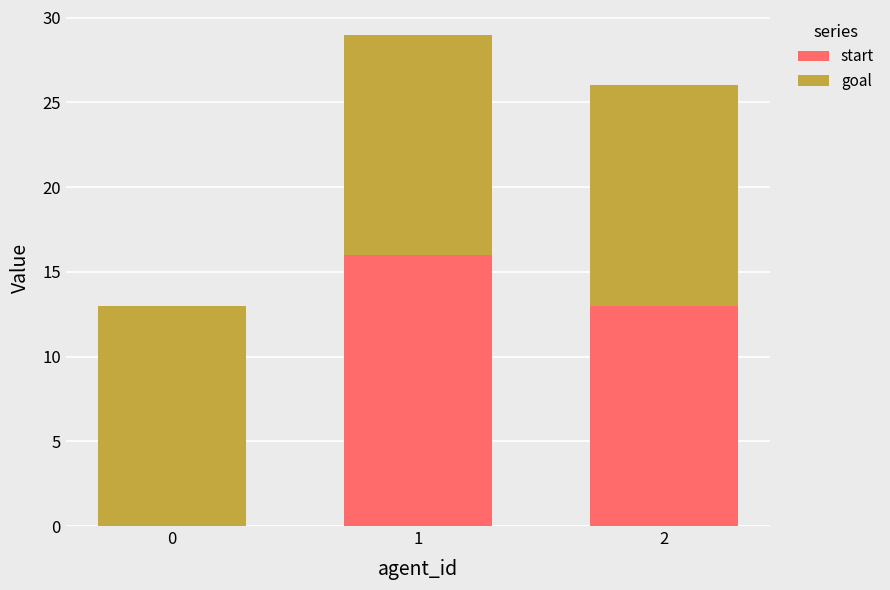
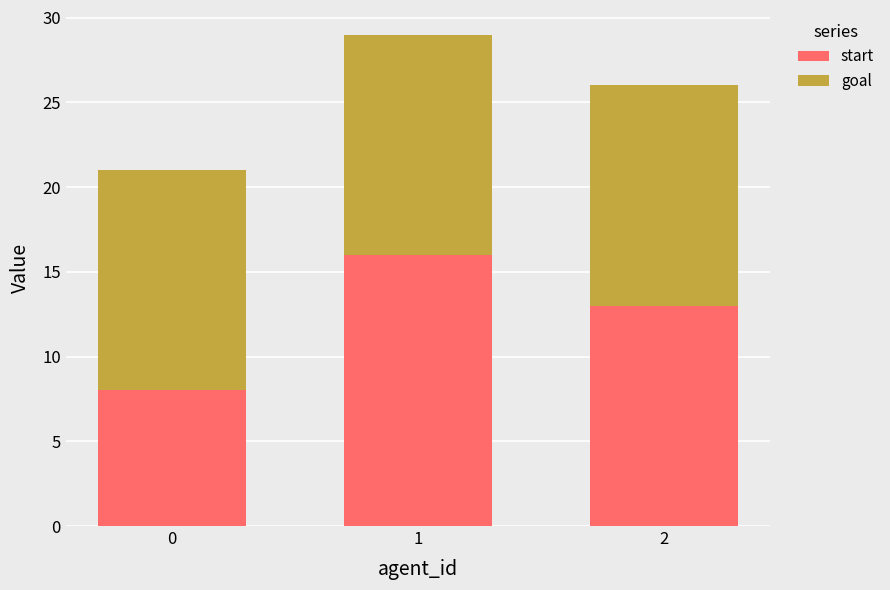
  {
    "start": {
-     "0": 0,
+     "0": 8,
      "1": 16,
      "2": 13
    },
    "goal": {
      "0": 13,
      "1": 13,
      "2": 13
    }
  }
